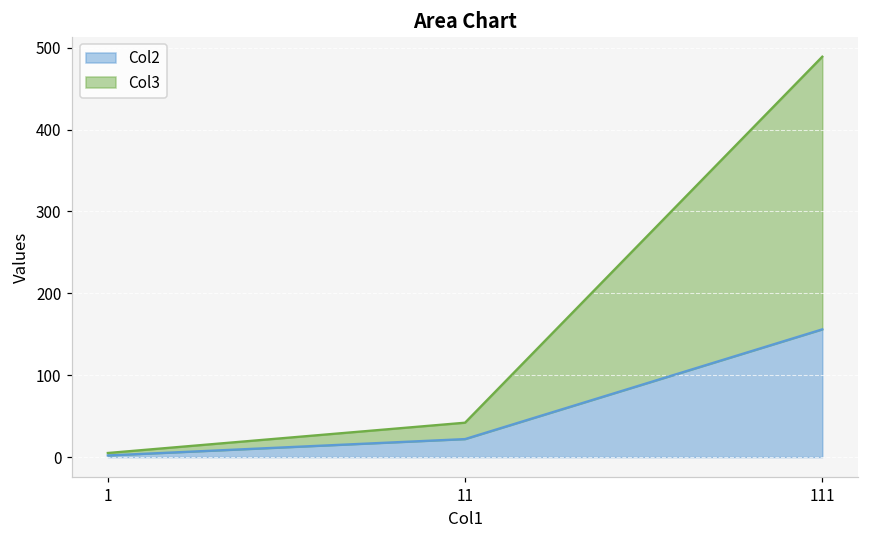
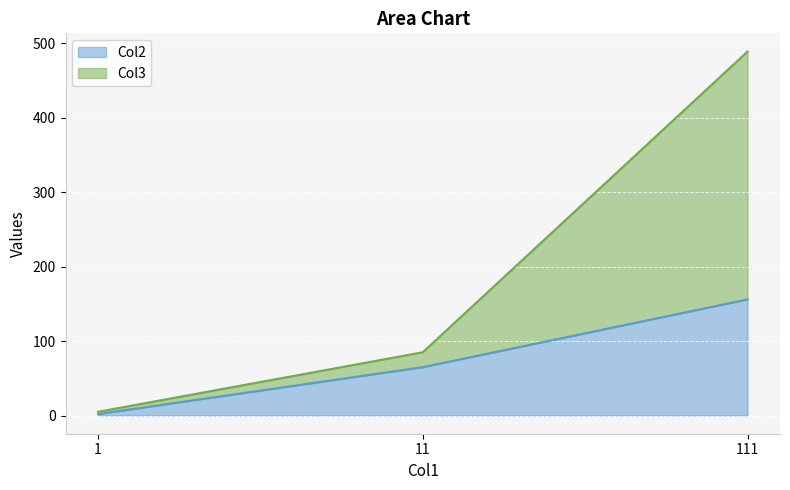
  {
    "Col2": {
-     "11": 20,
+     "11": 70,
      "111": 160
    },
    "Col3": {
      "11": 20,
      "111": 330
    }
  }
